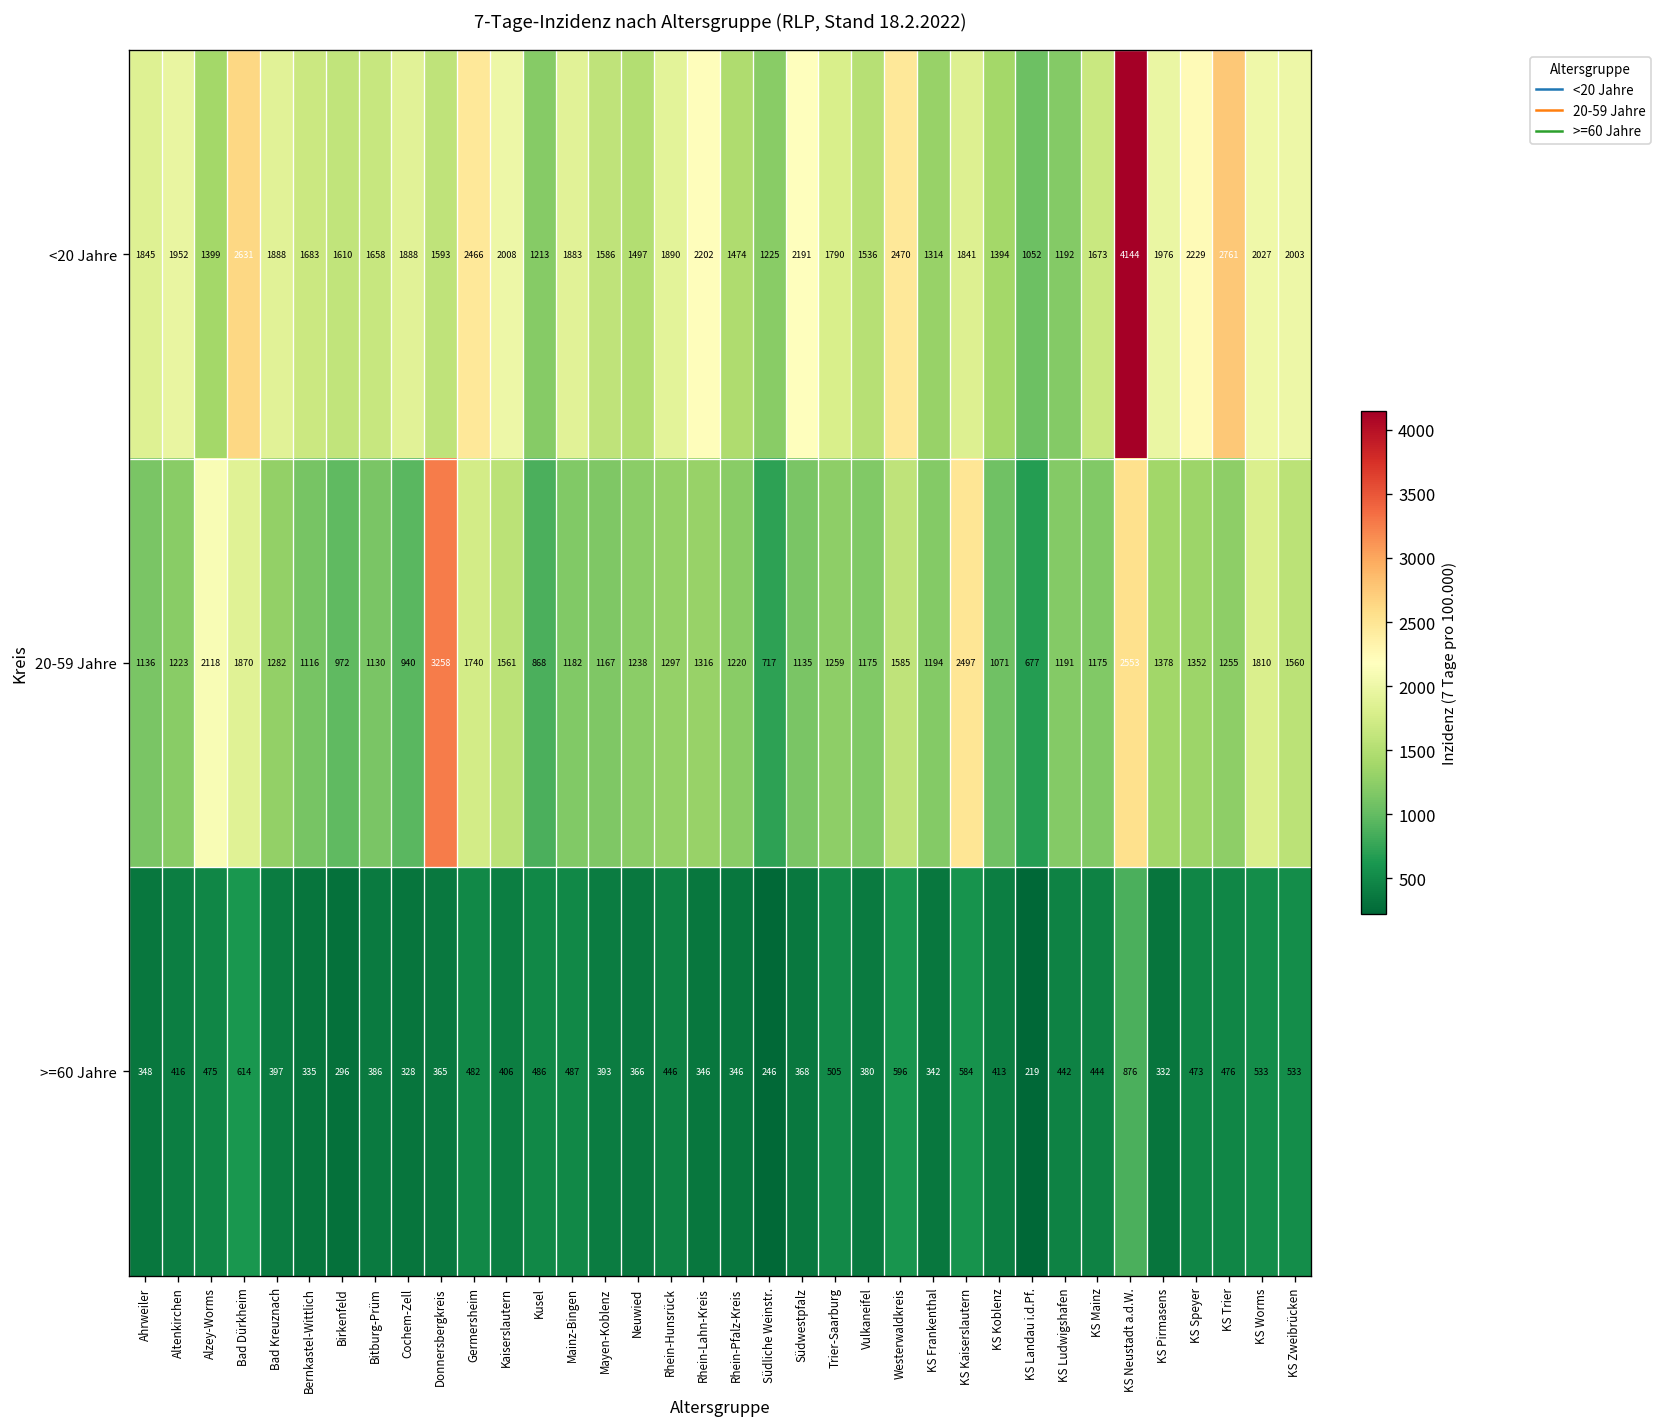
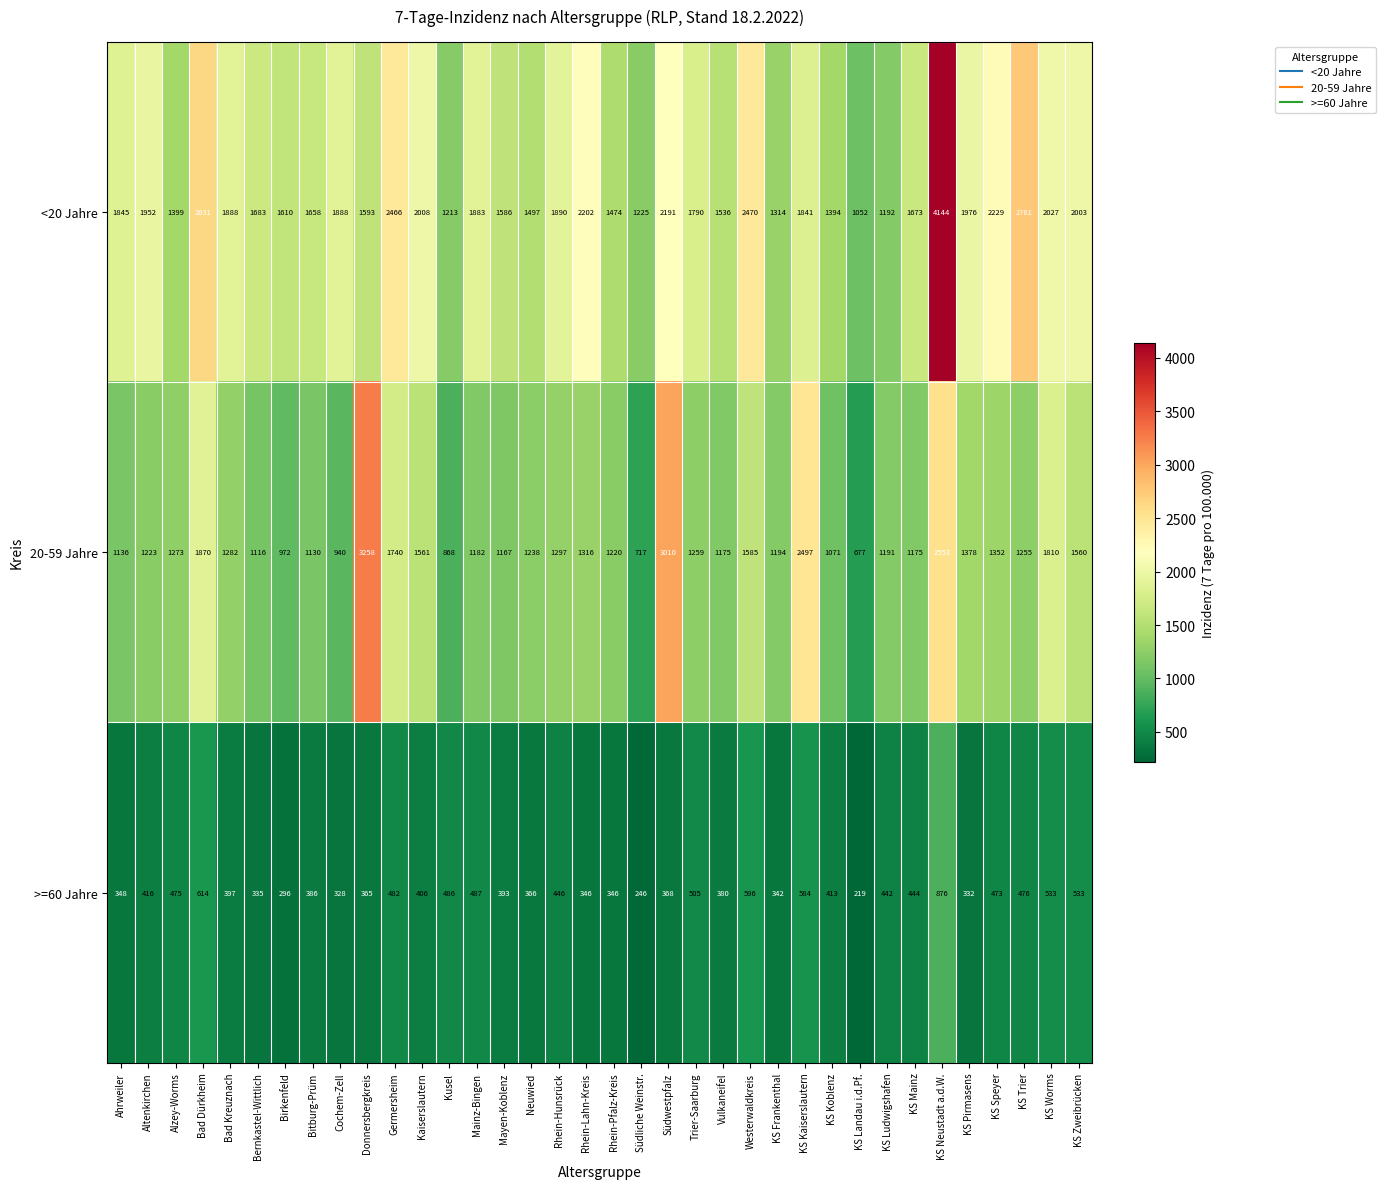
  {
    "<20 Jahre": {
      "Ahrweiler": 1845,
      "Altenkirchen": 1952,
      "Alzey-Worms": 1399,
      "Bad Dürkheim": 2631,
      "Bad Kreuznach": 1888,
      "Bernkastel-Wittlich": 1683,
      "Birkenfeld": 1610,
      "Bitburg-Prüm": 1658,
      "Cochem-Zell": 1888,
      "Donnersbergkreis": 1593,
      "Germersheim": 2466,
      "Kaiserslautern": 2008,
      "Kusel": 1213,
      "Mainz-Bingen": 1883,
      "Mayen-Koblenz": 1586,
      "Neuwied": 1497,
      "Rhein-Hunsrück": 1890,
      "Rhein-Lahn-Kreis": 2202,
      "Rhein-Pfalz-Kreis": 1474,
      "Südliche Weinstr.": 1225,
      "Südwestpfalz": 2191,
      "Trier-Saarburg": 1790,
      "Vulkaneifel": 1536,
      "Westerwaldkreis": 2470,
      "KS Frankenthal": 1314,
      "KS Kaiserslautern": 1841,
      "KS Koblenz": 1394,
      "KS Landau i.d.Pf.": 1052,
      "KS Ludwigshafen": 1192,
      "KS Mainz": 1673,
      "KS Neustadt a.d.W.": 4144,
      "KS Pirmasens": 1976,
      "KS Speyer": 2229,
      "KS Trier": 2761,
      "KS Worms": 2027,
      "KS Zweibrücken": 2003
    },
    "20-59 Jahre": {
      "Ahrweiler": 1136,
      "Altenkirchen": 1223,
-     "Alzey-Worms": 2118,
+     "Alzey-Worms": 1273,
      "Bad Dürkheim": 1870,
      "Bad Kreuznach": 1282,
      "Bernkastel-Wittlich": 1116,
      "Birkenfeld": 972,
      "Bitburg-Prüm": 1130,
      "Cochem-Zell": 940,
      "Donnersbergkreis": 3258,
      "Germersheim": 1740,
      "Kaiserslautern": 1561,
      "Kusel": 868,
      "Mainz-Bingen": 1182,
      "Mayen-Koblenz": 1167,
      "Neuwied": 1238,
      "Rhein-Hunsrück": 1297,
      "Rhein-Lahn-Kreis": 1316,
      "Rhein-Pfalz-Kreis": 1220,
      "Südliche Weinstr.": 717,
-     "Südwestpfalz": 1135,
+     "Südwestpfalz": 3010,
      "Trier-Saarburg": 1259,
      "Vulkaneifel": 1175,
      "Westerwaldkreis": 1585,
      "KS Frankenthal": 1194,
      "KS Kaiserslautern": 2497,
      "KS Koblenz": 1071,
      "KS Landau i.d.Pf.": 677,
      "KS Ludwigshafen": 1191,
      "KS Mainz": 1175,
      "KS Neustadt a.d.W.": 2553,
      "KS Pirmasens": 1378,
      "KS Speyer": 1352,
      "KS Trier": 1255,
      "KS Worms": 1810,
      "KS Zweibrücken": 1560
    },
    ">=60 Jahre": {
      "Ahrweiler": 348,
      "Altenkirchen": 416,
      "Alzey-Worms": 475,
      "Bad Dürkheim": 614,
      "Bad Kreuznach": 397,
      "Bernkastel-Wittlich": 335,
      "Birkenfeld": 296,
      "Bitburg-Prüm": 386,
      "Cochem-Zell": 328,
      "Donnersbergkreis": 365,
      "Germersheim": 482,
      "Kaiserslautern": 406,
      "Kusel": 486,
      "Mainz-Bingen": 487,
      "Mayen-Koblenz": 393,
      "Neuwied": 366,
      "Rhein-Hunsrück": 446,
      "Rhein-Lahn-Kreis": 346,
      "Rhein-Pfalz-Kreis": 346,
      "Südliche Weinstr.": 246,
      "Südwestpfalz": 368,
      "Trier-Saarburg": 505,
      "Vulkaneifel": 380,
      "Westerwaldkreis": 596,
      "KS Frankenthal": 342,
      "KS Kaiserslautern": 584,
      "KS Koblenz": 413,
      "KS Landau i.d.Pf.": 219,
      "KS Ludwigshafen": 442,
      "KS Mainz": 444,
      "KS Neustadt a.d.W.": 876,
      "KS Pirmasens": 332,
      "KS Speyer": 473,
      "KS Trier": 476,
      "KS Worms": 533,
      "KS Zweibrücken": 533
    }
  }
